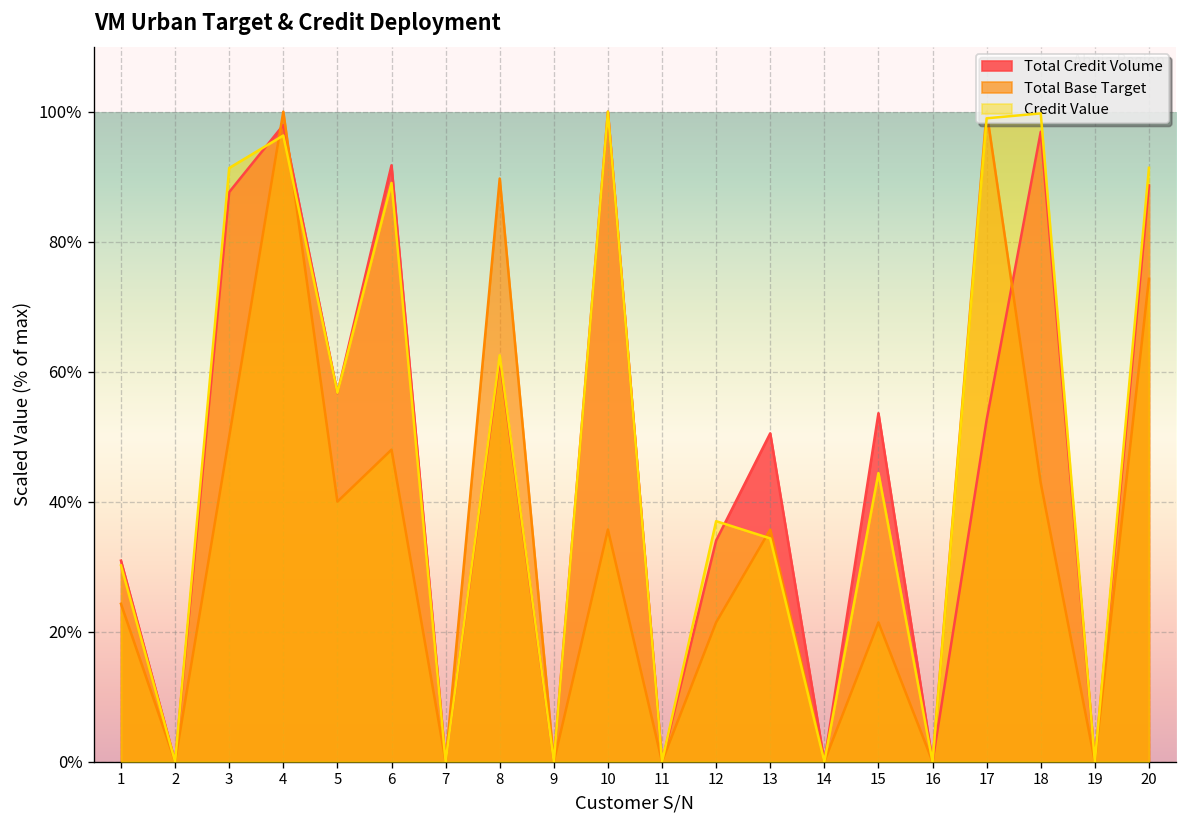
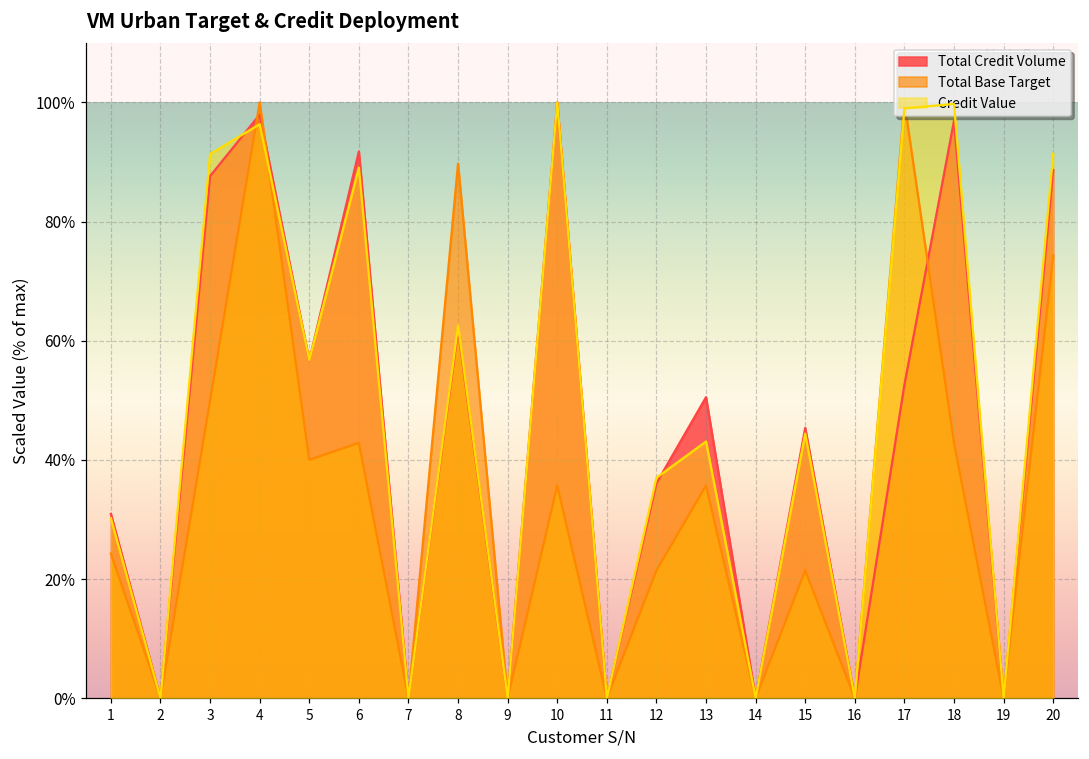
  {
    "Total Credit Volume": {
      "1": "31%",
      "3": "88%",
      "4": "98%",
      "6": "92%",
      "8": "62%",
-     "12": "34%",
+     "12": "36%",
      "13": "51%",
-     "15": "54%",
+     "15": "45%",
      "17": "53%",
      "18": "97%",
      "20": "89%"
    },
    "Total Base Target": {
      "1": "24%",
      "3": "50%",
      "4": "100%",
      "5": "40%",
-     "6": "48%",
+     "6": "43%",
      "8": "90%",
      "10": "36%",
      "12": "21%",
      "13": "36%",
      "15": "21%",
      "18": "43%",
      "20": "74%"
    },
    "Credit Value": {
      "1": "30%",
      "3": "91%",
      "4": "96%",
      "6": "89%",
      "8": "63%",
      "12": "37%",
-     "13": "34%",
+     "13": "43%",
      "15": "44%",
      "20": "91%"
    }
  }
